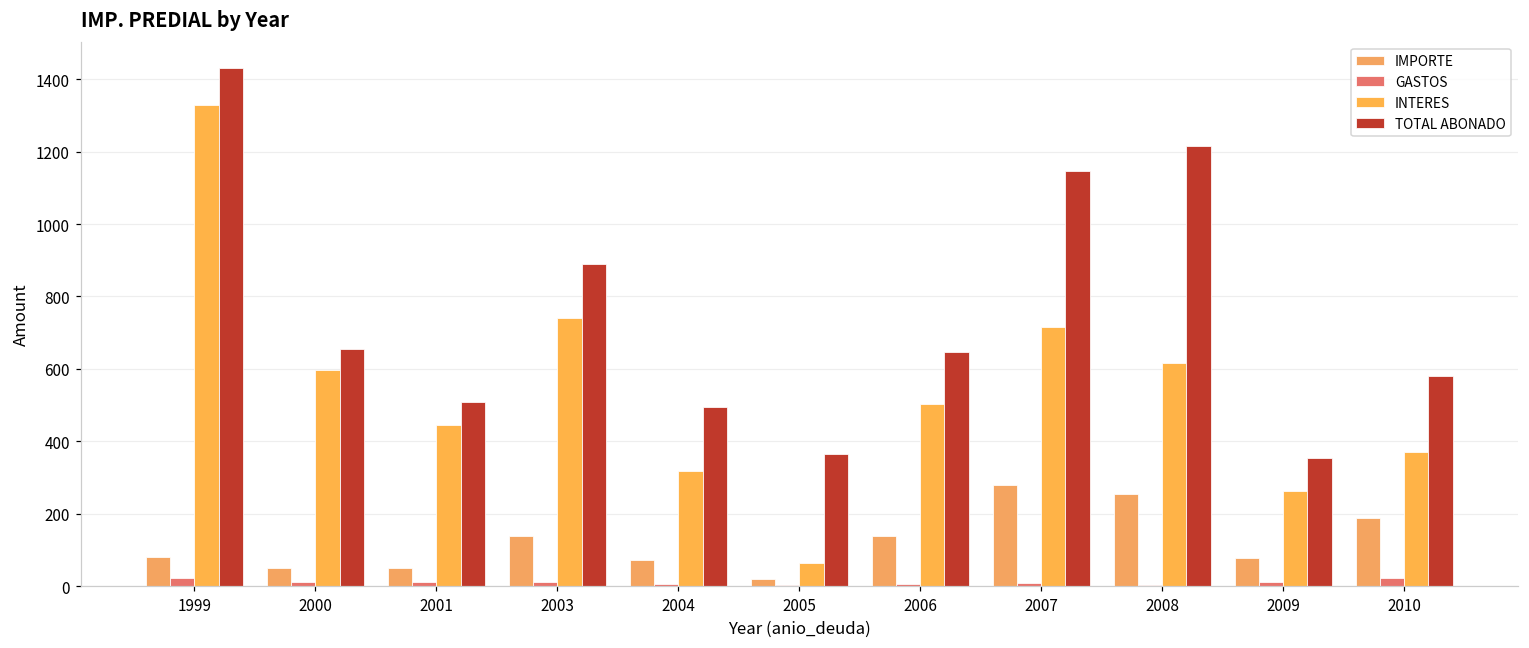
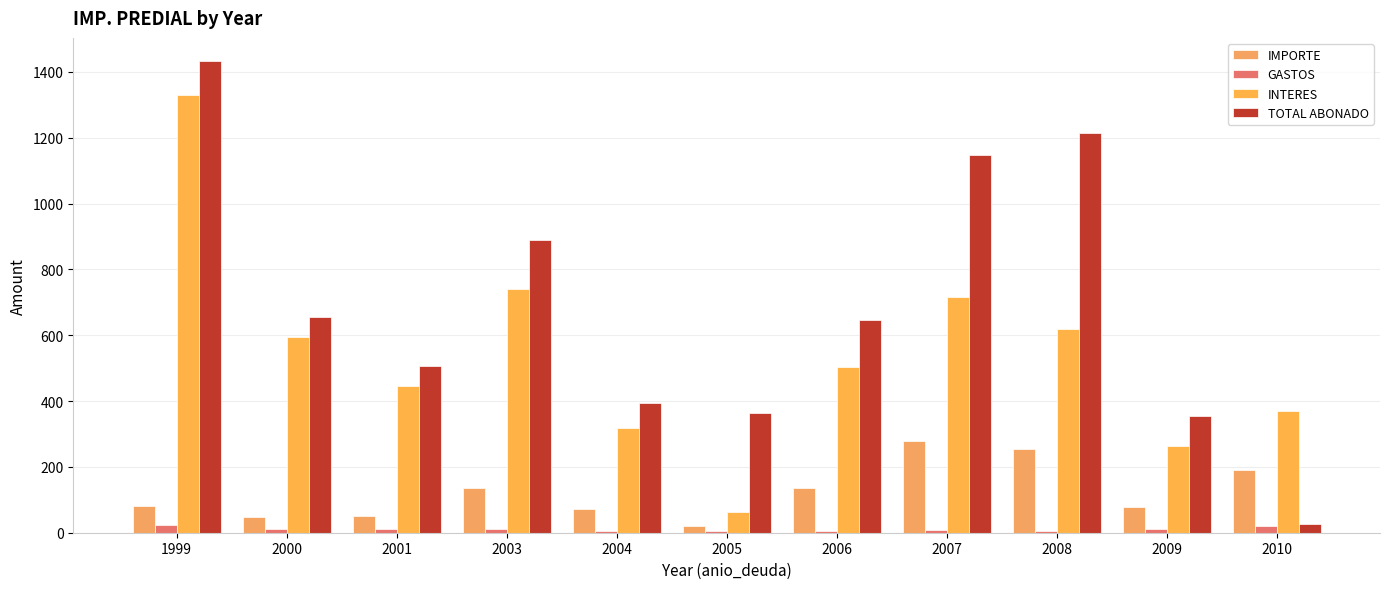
  {
    "TOTAL ABONADO": {
      "1999": 1430,
      "2000": 660,
      "2001": 510,
      "2003": 890,
-     "2004": 490,
+     "2004": 390,
      "2005": 360,
      "2006": 650,
      "2007": 1150,
      "2008": 1220,
      "2009": 350,
-     "2010": 580
+     "2010": 30
    }
  }
